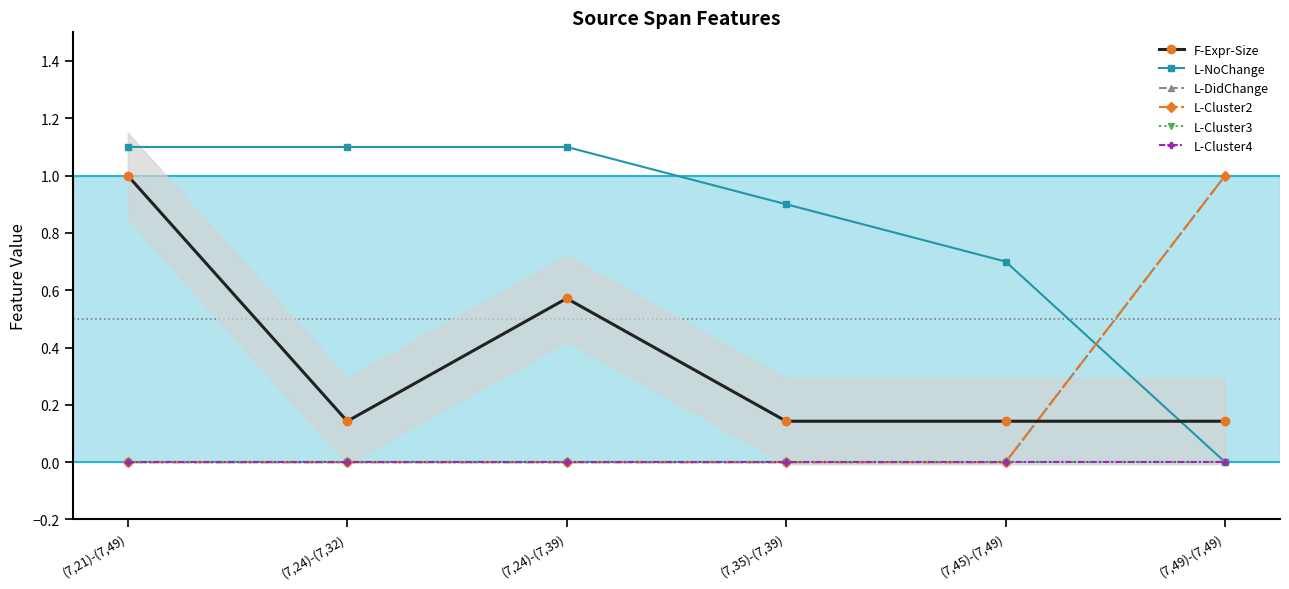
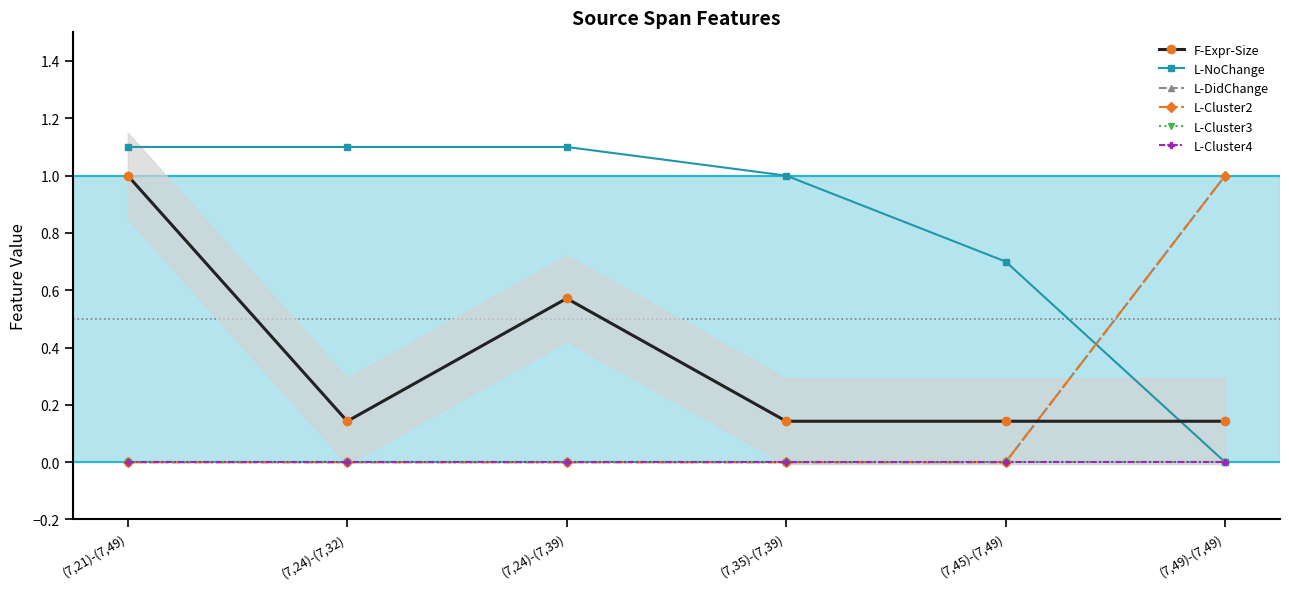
  {
    "F-Expr-Size": {
      "(7,21)-(7,49)": 1.0,
      "(7,24)-(7,32)": 0.14,
      "(7,24)-(7,39)": 0.57,
      "(7,35)-(7,39)": 0.14,
      "(7,45)-(7,49)": 0.14,
      "(7,49)-(7,49)": 0.14
    },
    "L-NoChange": {
      "(7,21)-(7,49)": 1.1,
      "(7,24)-(7,32)": 1.1,
      "(7,24)-(7,39)": 1.1,
-     "(7,35)-(7,39)": 0.9,
+     "(7,35)-(7,39)": 1.0,
      "(7,45)-(7,49)": 0.7
    },
    "L-Cluster2": {
      "(7,49)-(7,49)": 1.0
    }
  }
